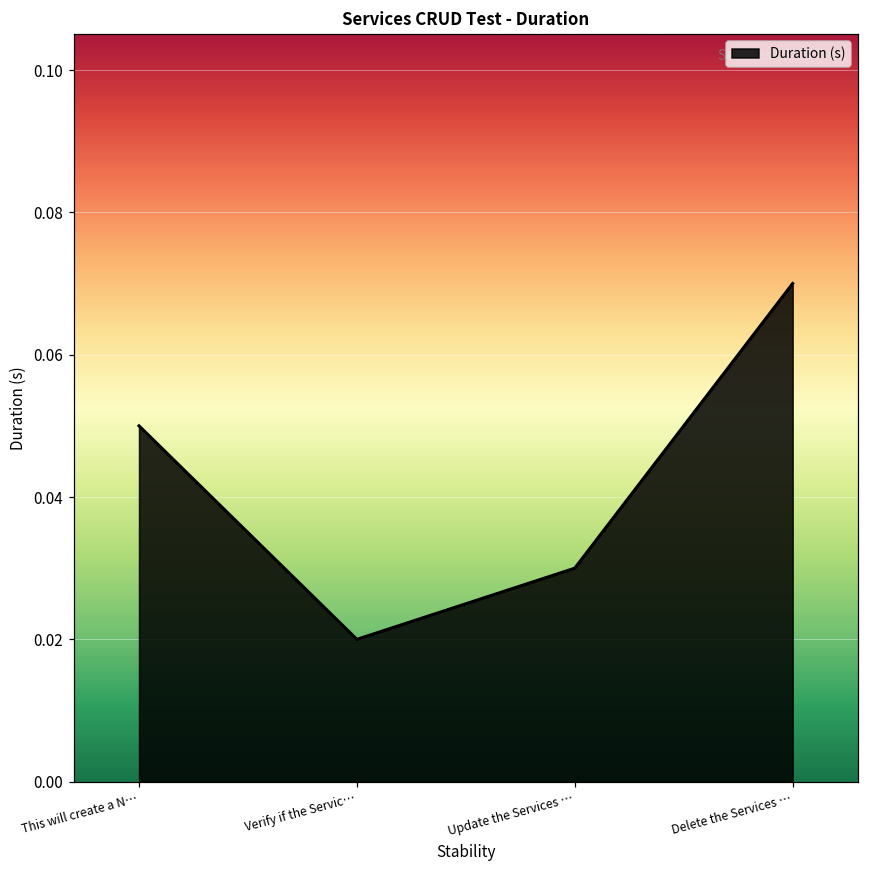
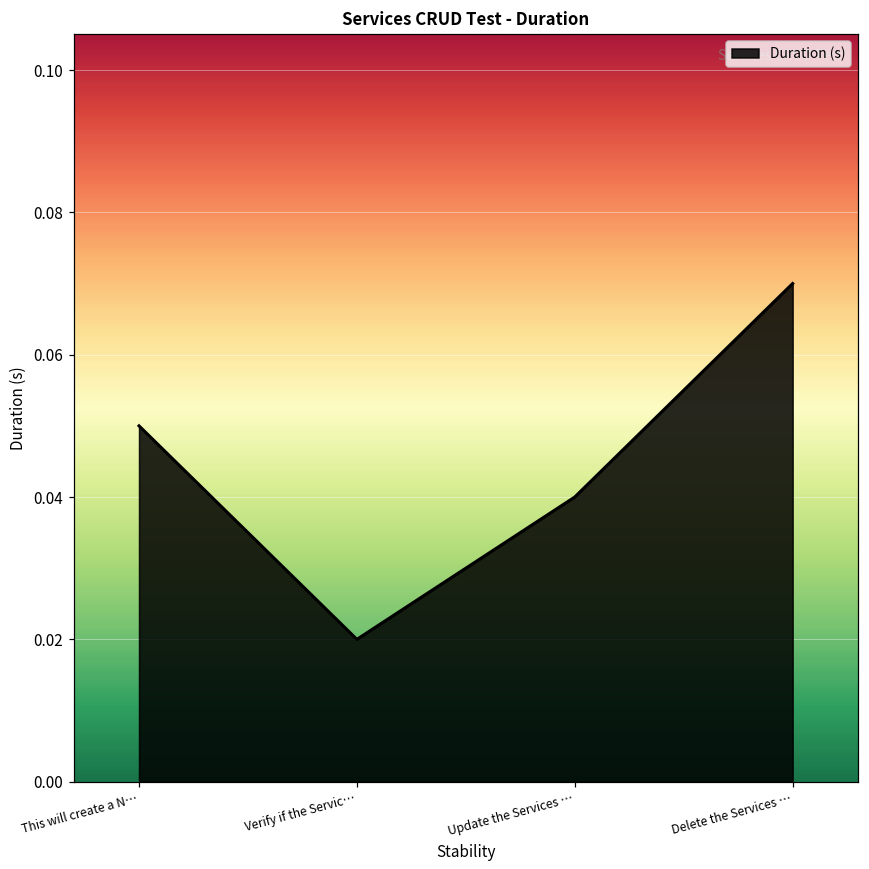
  {
    "This will create a N…": 0.05,
    "Verify if the Servic…": 0.02,
-   "Update the Services …": 0.03,
+   "Update the Services …": 0.04,
    "Delete the Services …": 0.07
  }
